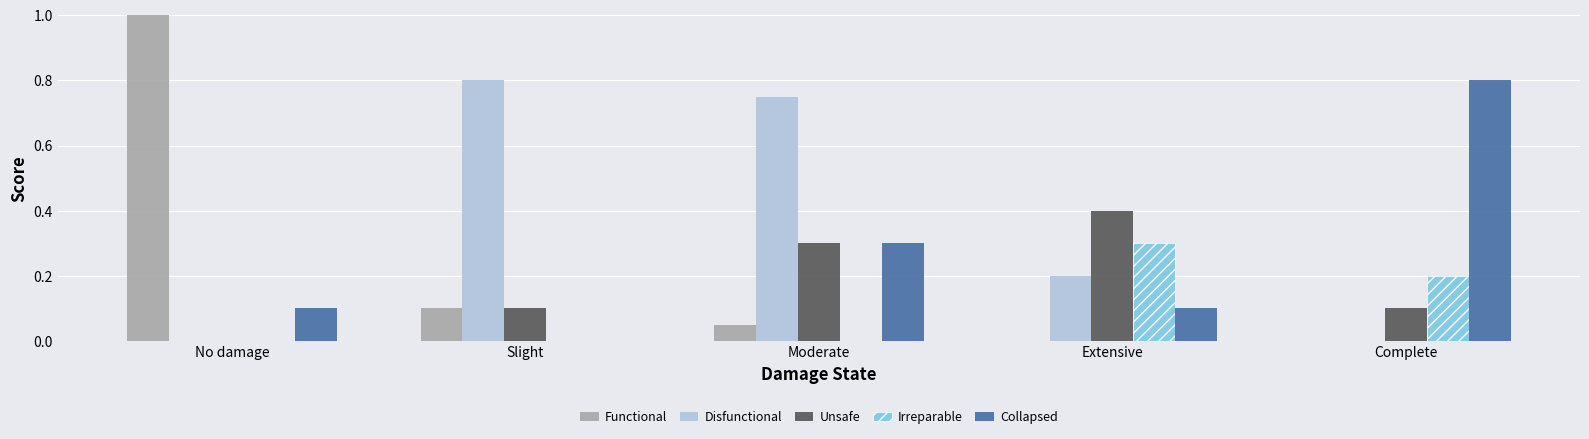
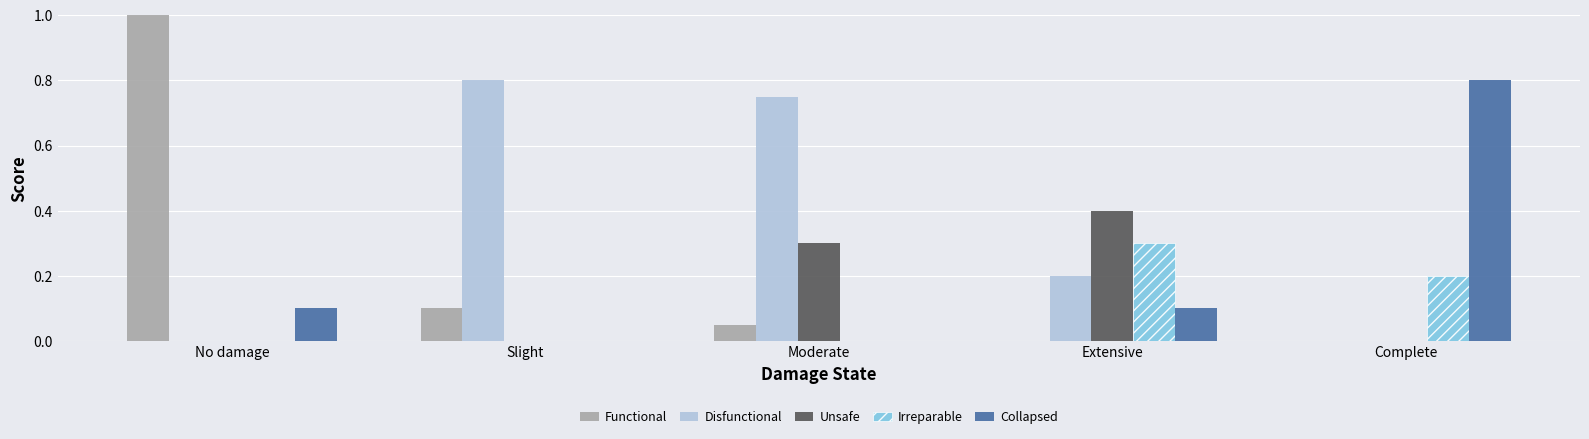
  {
    "Functional": {
      "No damage": 1.0,
      "Slight": 0.1,
      "Moderate": 0.05,
      "Extensive": 0.0,
      "Complete": 0.0
    },
    "Unsafe": {
      "No damage": 0.0,
-     "Slight": 0.1,
+     "Slight": 0.0,
      "Moderate": 0.3,
      "Extensive": 0.4,
-     "Complete": 0.1
+     "Complete": 0.0
    },
    "Collapsed": {
      "No damage": 0.1,
      "Slight": 0.0,
-     "Moderate": 0.3,
+     "Moderate": 0.0,
      "Extensive": 0.1,
      "Complete": 0.8
    }
  }
